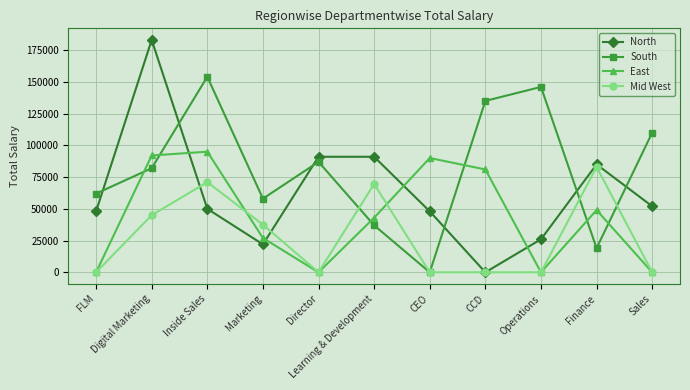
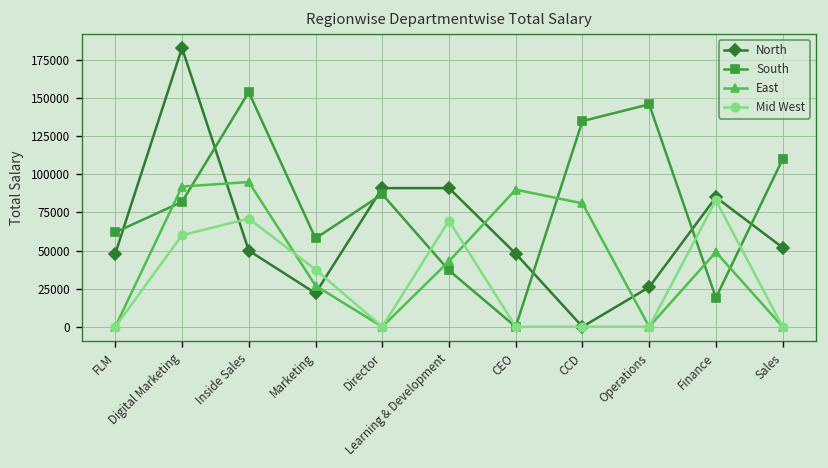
  {
    "Mid West": {
-     "Digital Marketing": 45000,
+     "Digital Marketing": 60000,
      "Inside Sales": 71000,
      "Marketing": 38000,
      "Learning & Development": 70000
    }
  }
